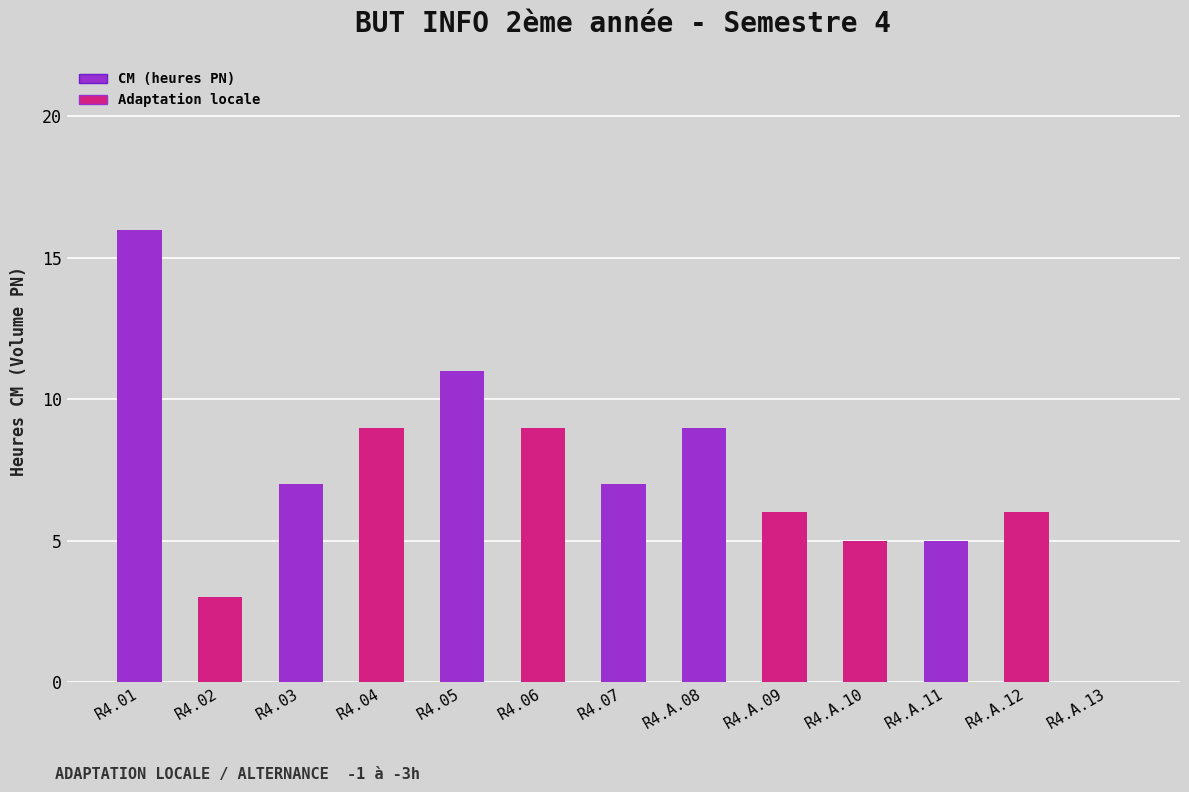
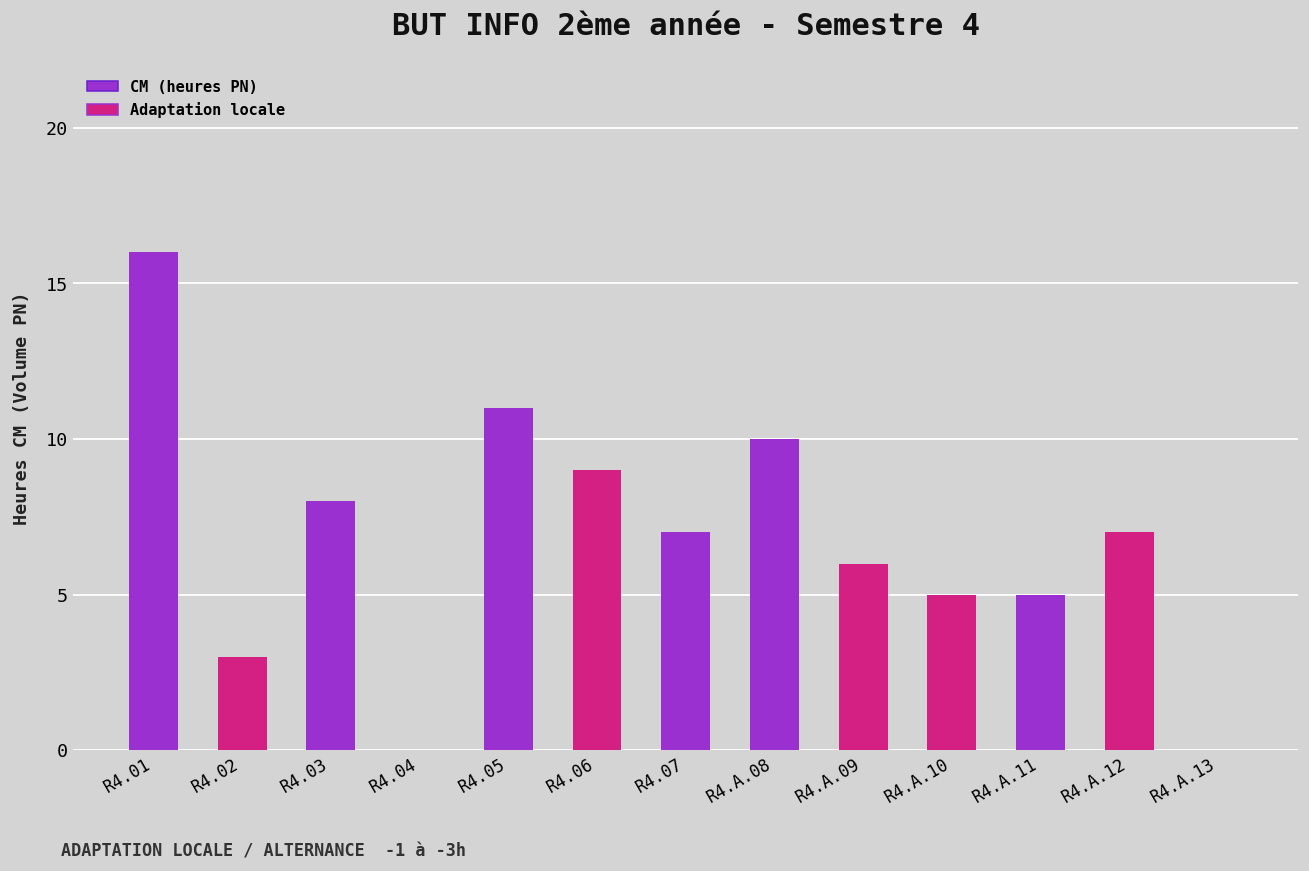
  {
    "R4.01": 16,
    "R4.02": 3,
-   "R4.03": 7,
-   "R4.04": 9,
+   "R4.03": 8,
+   "R4.04": 0,
    "R4.05": 11,
    "R4.06": 9,
    "R4.07": 7,
-   "R4.A.08": 9,
+   "R4.A.08": 10,
    "R4.A.09": 6,
    "R4.A.10": 5,
    "R4.A.11": 5,
-   "R4.A.12": 6,
+   "R4.A.12": 7,
    "R4.A.13": 0
  }
